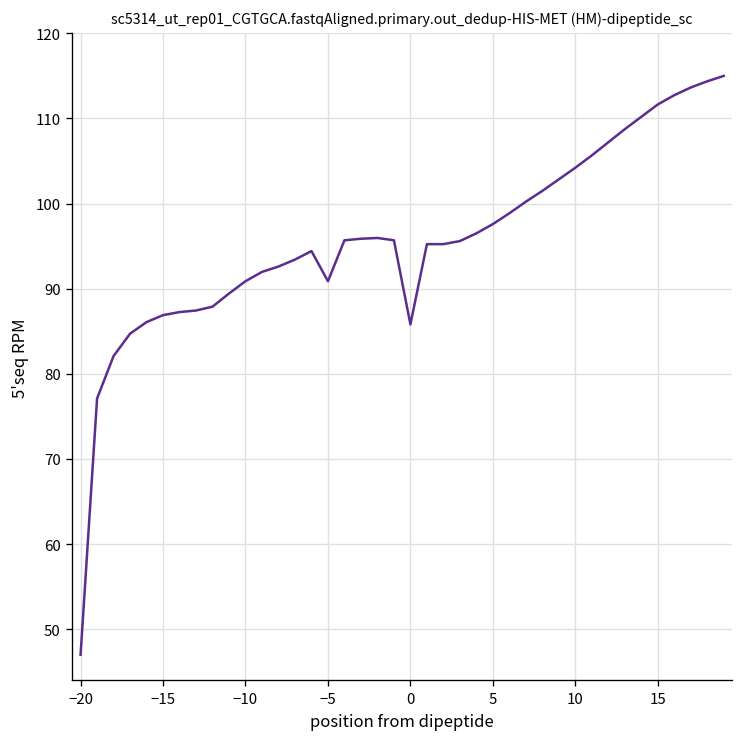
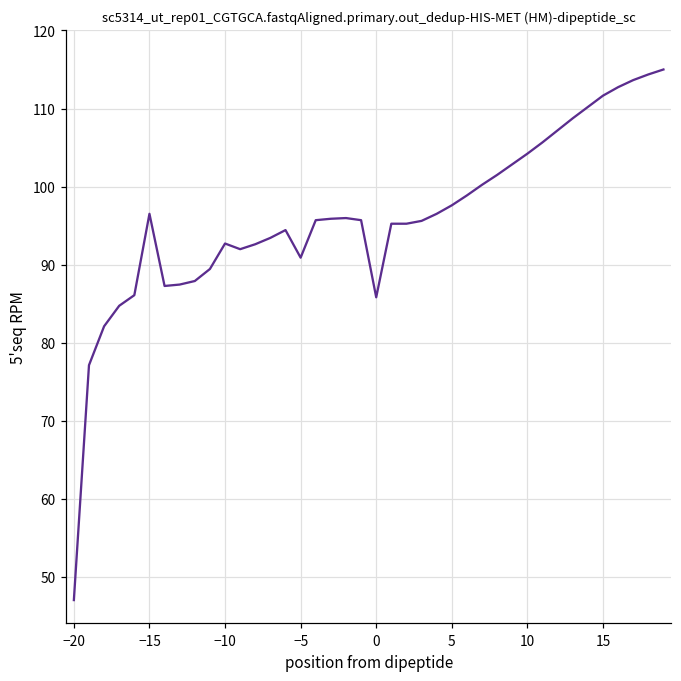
  {
    "−20": 47,
-   "−15": 87,
-   "−10": 91,
+   "−15": 97,
+   "−10": 93,
    "−5": 91,
    "0": 86,
    "5": 98,
    "10": 104,
    "15": 112
  }
